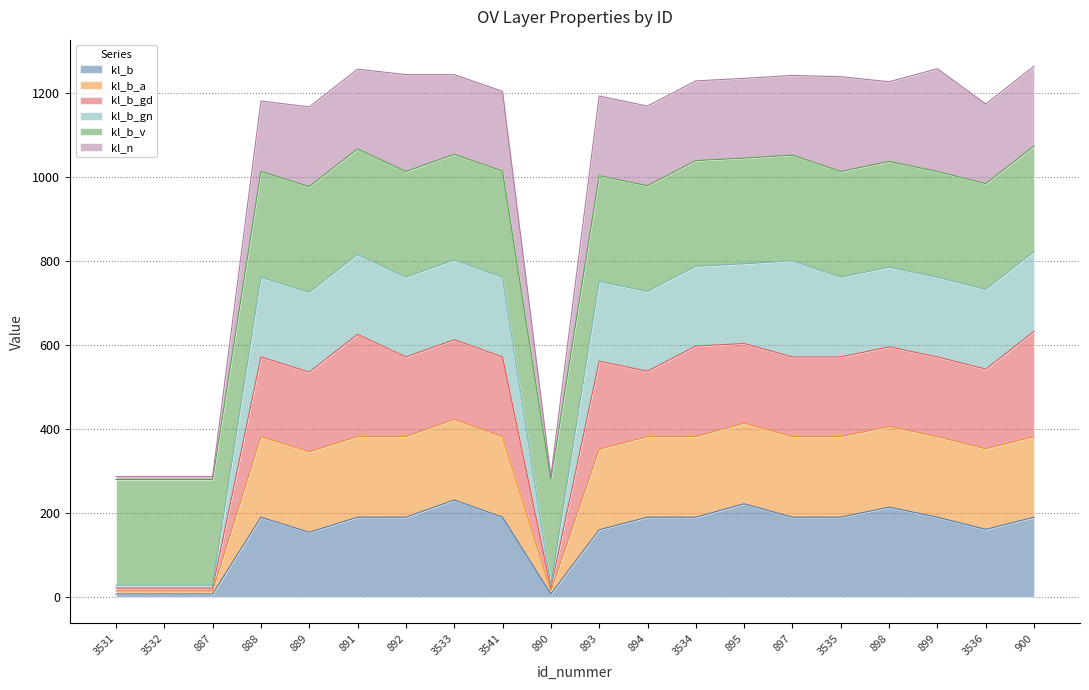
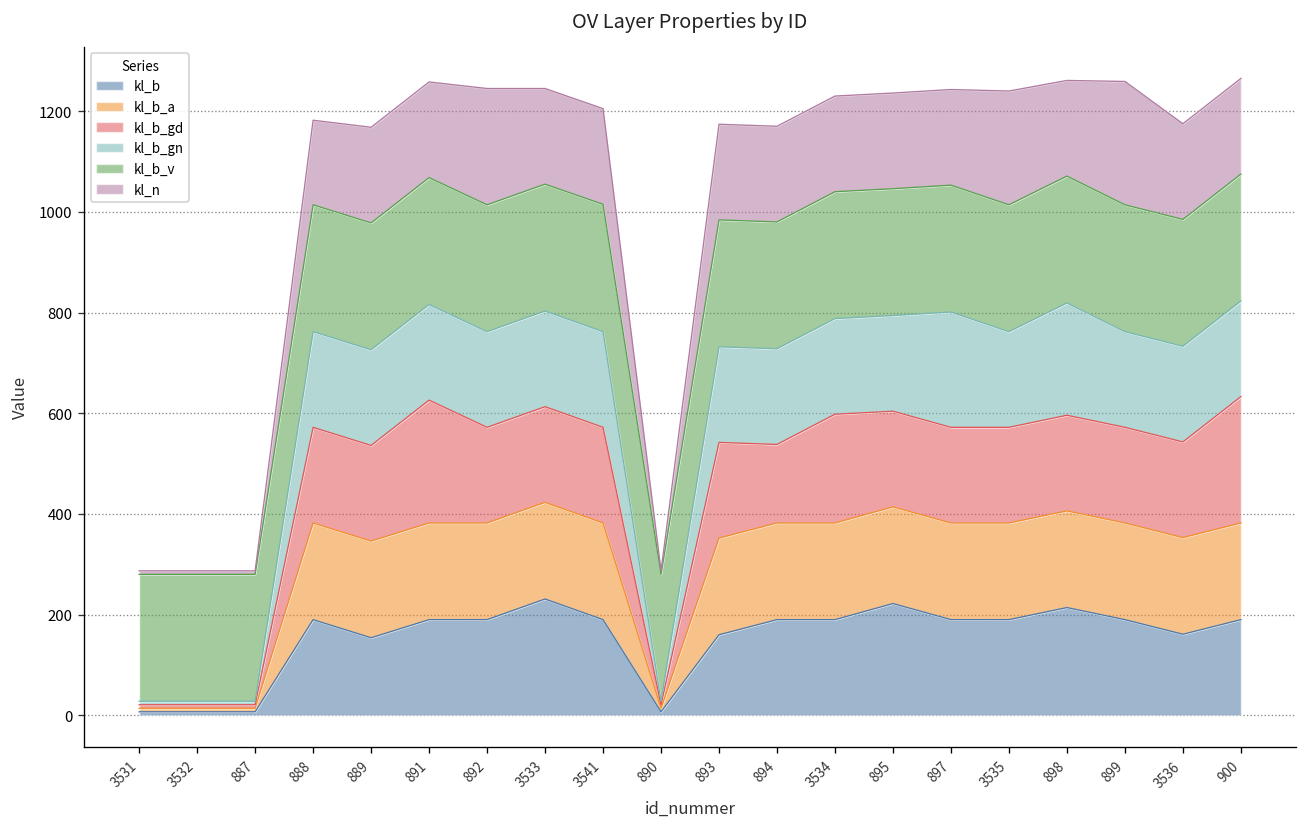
  {
    "kl_b": {
      "3531": 10,
      "3532": 10,
      "887": 10,
      "888": 190,
      "889": 150,
      "891": 190,
      "892": 190,
      "3533": 230,
      "3541": 190,
      "890": 10,
      "893": 160,
      "894": 190,
      "3534": 190,
      "895": 220,
      "897": 190,
      "3535": 190,
      "898": 210,
      "899": 190,
      "3536": 160,
      "900": 190
    },
    "kl_b_a": {
      "3531": 10,
      "3532": 10,
      "887": 10,
      "888": 190,
      "889": 190,
      "891": 190,
      "892": 190,
      "3533": 190,
      "3541": 190,
      "890": 10,
      "893": 190,
      "894": 190,
      "3534": 190,
      "895": 190,
      "897": 190,
      "3535": 190,
      "898": 190,
      "899": 190,
      "3536": 190,
      "900": 190
    },
    "kl_b_gd": {
      "3531": 10,
      "3532": 10,
      "887": 10,
      "888": 190,
      "889": 190,
      "891": 240,
      "892": 190,
      "3533": 190,
      "3541": 190,
      "890": 10,
-     "893": 210,
+     "893": 190,
      "894": 160,
      "3534": 220,
      "895": 190,
      "897": 190,
      "3535": 190,
      "898": 190,
      "899": 190,
      "3536": 190,
      "900": 250
    },
    "kl_b_gn": {
      "3531": 10,
      "3532": 10,
      "887": 10,
      "888": 190,
      "889": 190,
      "891": 190,
      "892": 190,
      "3533": 190,
      "3541": 190,
      "890": 10,
      "893": 190,
      "894": 190,
      "3534": 190,
      "895": 190,
      "897": 230,
      "3535": 190,
-     "898": 190,
+     "898": 220,
      "899": 190,
      "3536": 190,
      "900": 190
    },
    "kl_b_v": {
      "3531": 250,
      "3532": 250,
      "887": 250,
      "888": 250,
      "889": 250,
      "891": 250,
      "892": 250,
      "3533": 250,
      "3541": 250,
      "890": 250,
      "893": 250,
      "894": 250,
      "3534": 250,
      "895": 250,
      "897": 250,
      "3535": 250,
      "898": 250,
      "899": 250,
      "3536": 250,
      "900": 250
    },
    "kl_n": {
      "3531": 10,
      "3532": 10,
      "887": 10,
      "888": 170,
      "889": 190,
      "891": 190,
      "892": 230,
      "3533": 190,
      "3541": 190,
      "890": 10,
      "893": 190,
      "894": 190,
      "3534": 190,
      "895": 190,
      "897": 190,
      "3535": 230,
      "898": 190,
      "899": 250,
      "3536": 190,
      "900": 190
    }
  }
